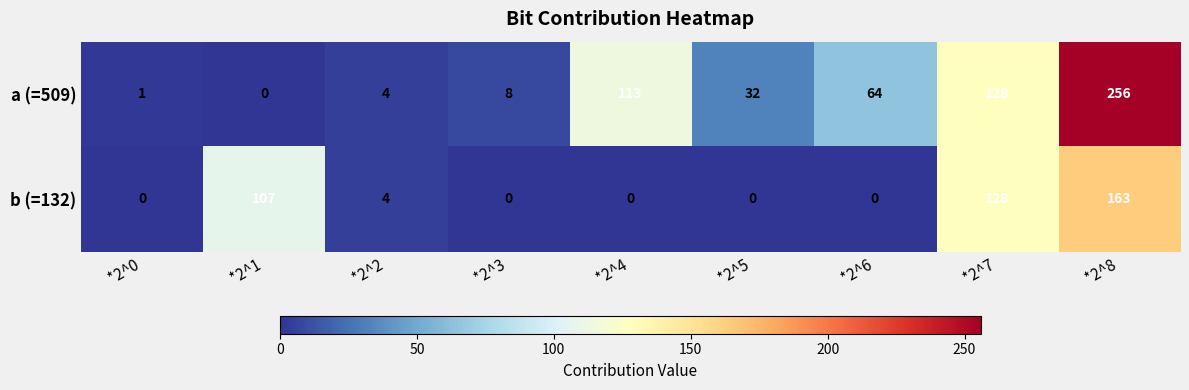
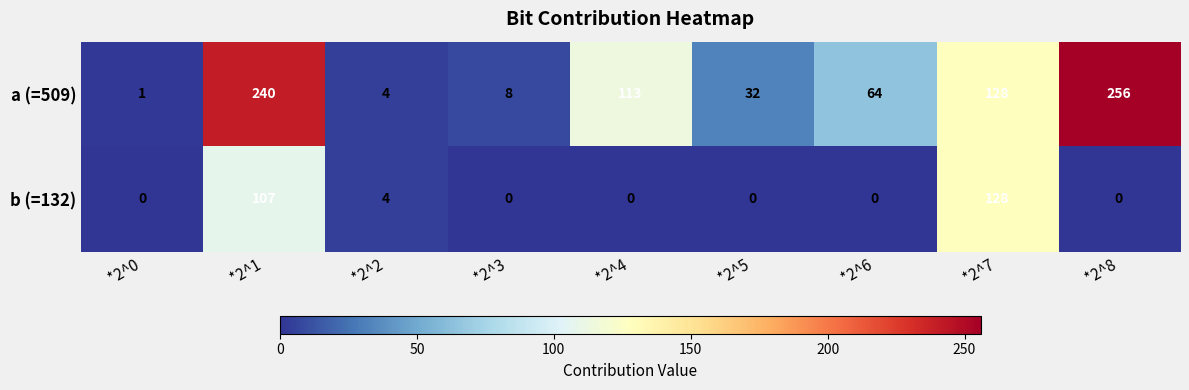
  {
    "a (=509)": {
      "*2^0": 1,
-     "*2^1": 0,
+     "*2^1": 240,
      "*2^2": 4,
      "*2^3": 8,
      "*2^5": 32,
      "*2^6": 64,
      "*2^7": 128,
      "*2^8": 256
    },
    "b (=132)": {
      "*2^0": 0,
      "*2^2": 4,
      "*2^3": 0,
      "*2^4": 0,
      "*2^5": 0,
      "*2^6": 0,
      "*2^7": 128,
-     "*2^8": 163
+     "*2^8": 0
    }
  }
